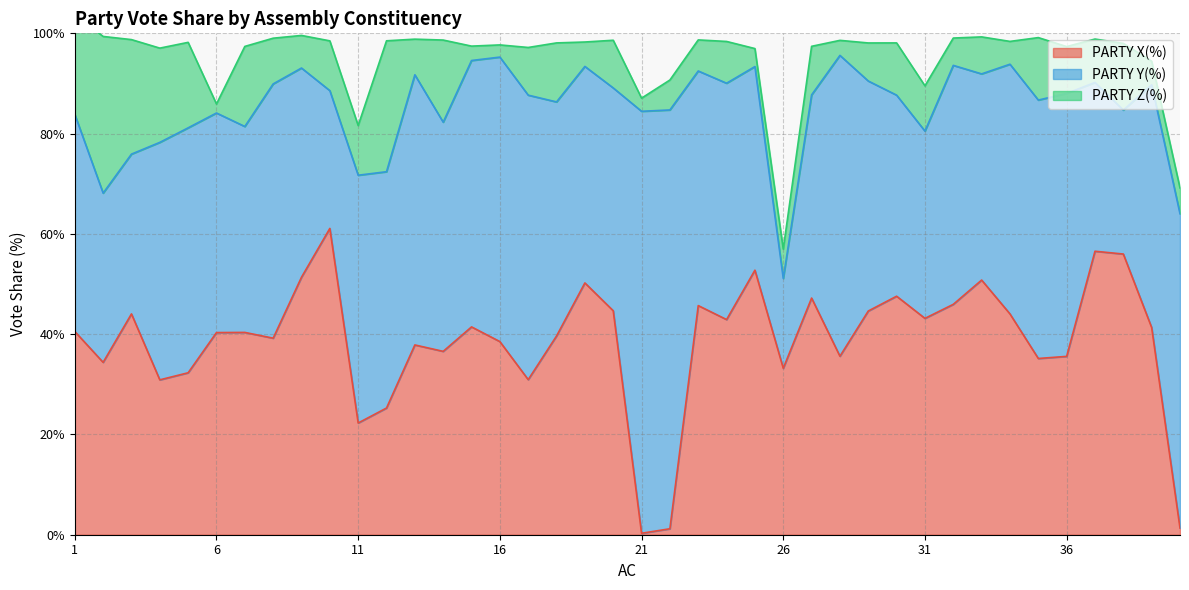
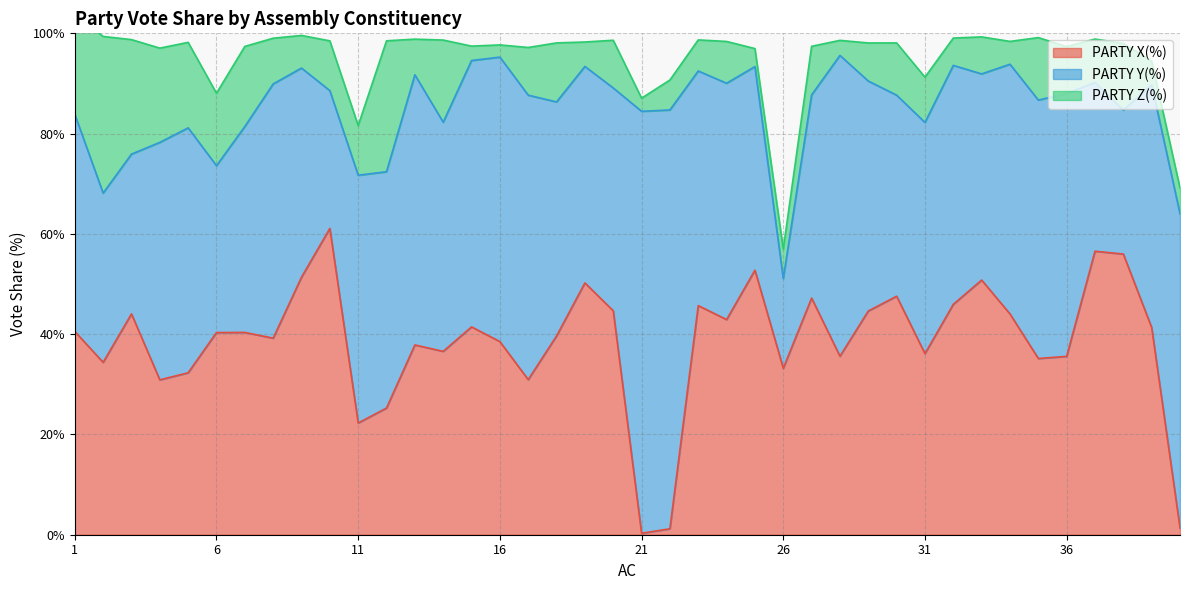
  {
    "PARTY X(%)": {
      "1": "41%",
      "6": "40%",
      "11": "22%",
      "16": "39%",
      "21": "0%",
      "26": "33%",
-     "31": "43%",
+     "31": "36%",
      "36": "36%"
    },
    "PARTY Y(%)": {
      "1": "43%",
-     "6": "44%",
+     "6": "33%",
      "11": "49%",
      "16": "57%",
      "21": "84%",
      "26": "18%",
-     "31": "37%"
+     "31": "46%"
    },
    "PARTY Z(%)": {
-     "6": "2%",
+     "6": "14%",
      "11": "10%",
      "16": "2%",
      "21": "3%",
      "26": "6%",
      "31": "9%"
    }
  }
